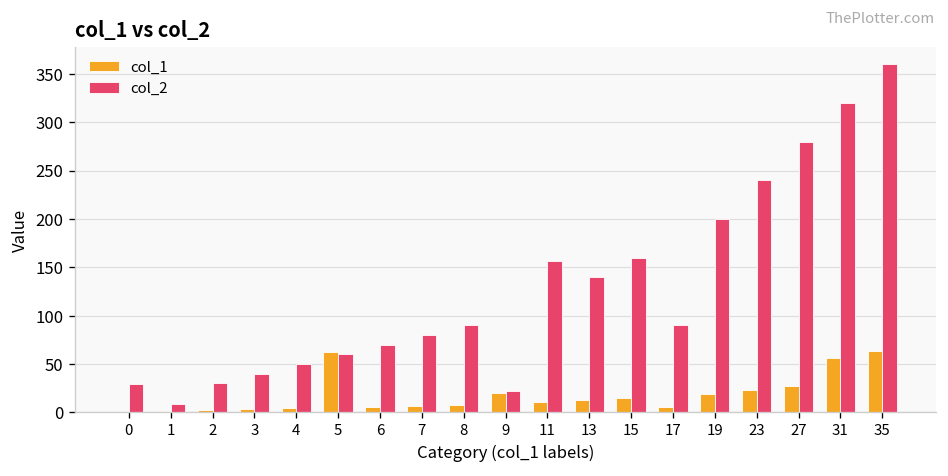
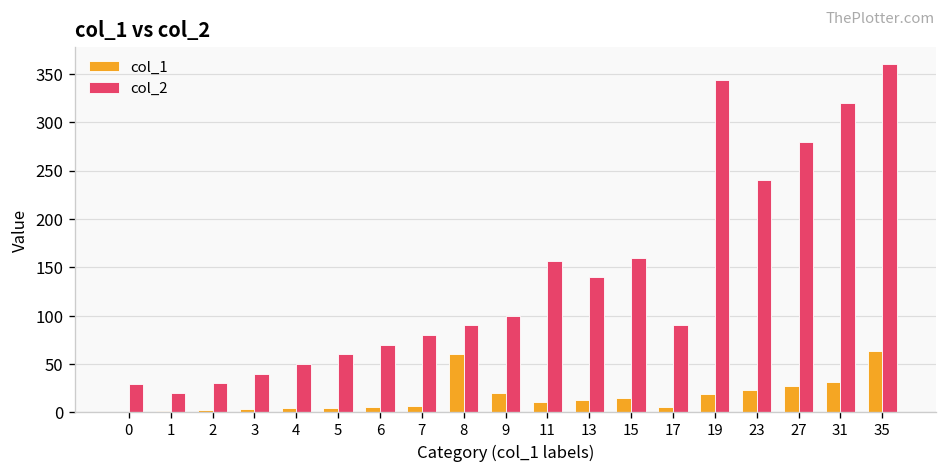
  {
    "col_1": {
      "0": 0,
      "4": 0,
-     "5": 60,
+     "5": 10,
      "6": 10,
      "7": 10,
-     "8": 10,
+     "8": 60,
      "9": 20,
      "11": 10,
      "13": 10,
      "15": 20,
      "17": 10,
      "19": 20,
      "23": 20,
      "27": 30,
-     "31": 60,
+     "31": 30,
      "35": 60
    },
    "col_2": {
      "0": 30,
-     "1": 10,
+     "1": 20,
      "2": 30,
      "3": 40,
      "4": 50,
      "5": 60,
      "6": 70,
      "7": 80,
      "8": 90,
-     "9": 20,
+     "9": 100,
      "11": 160,
      "13": 140,
      "15": 160,
      "17": 90,
-     "19": 200,
+     "19": 340,
      "23": 240,
      "27": 280,
      "31": 320,
      "35": 360
    }
  }
